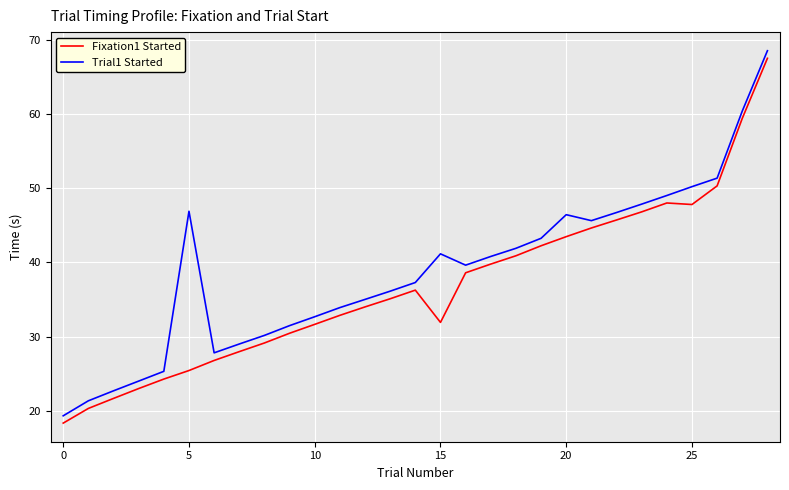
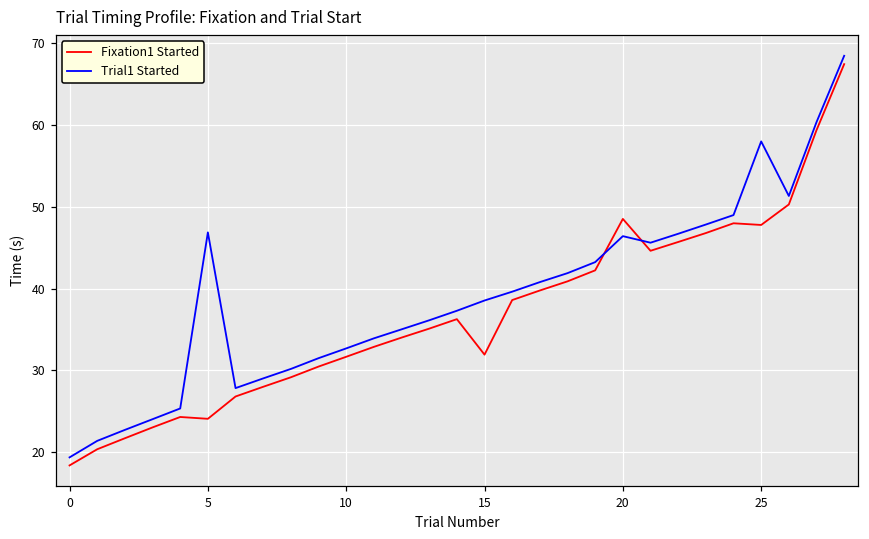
  {
    "Fixation1 Started": {
      "0": 18,
-     "5": 25,
+     "5": 24,
      "10": 32,
      "15": 32,
-     "20": 43,
+     "20": 49,
      "25": 48
    },
    "Trial1 Started": {
      "0": 19,
      "5": 47,
      "10": 33,
-     "15": 41,
+     "15": 39,
      "20": 46,
-     "25": 50
+     "25": 58
    }
  }
